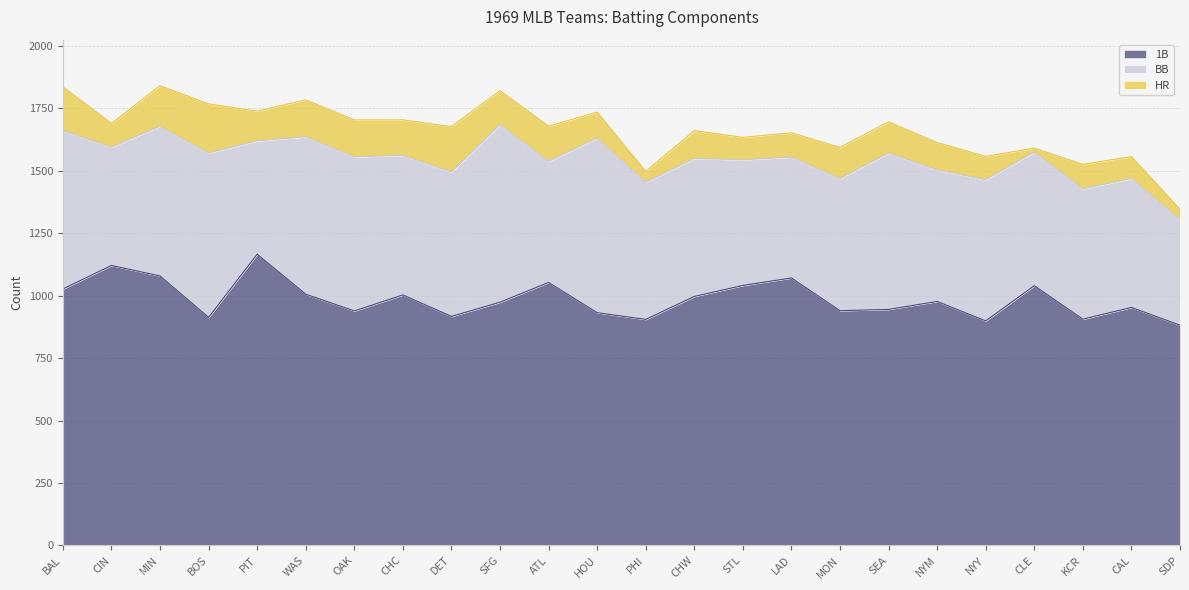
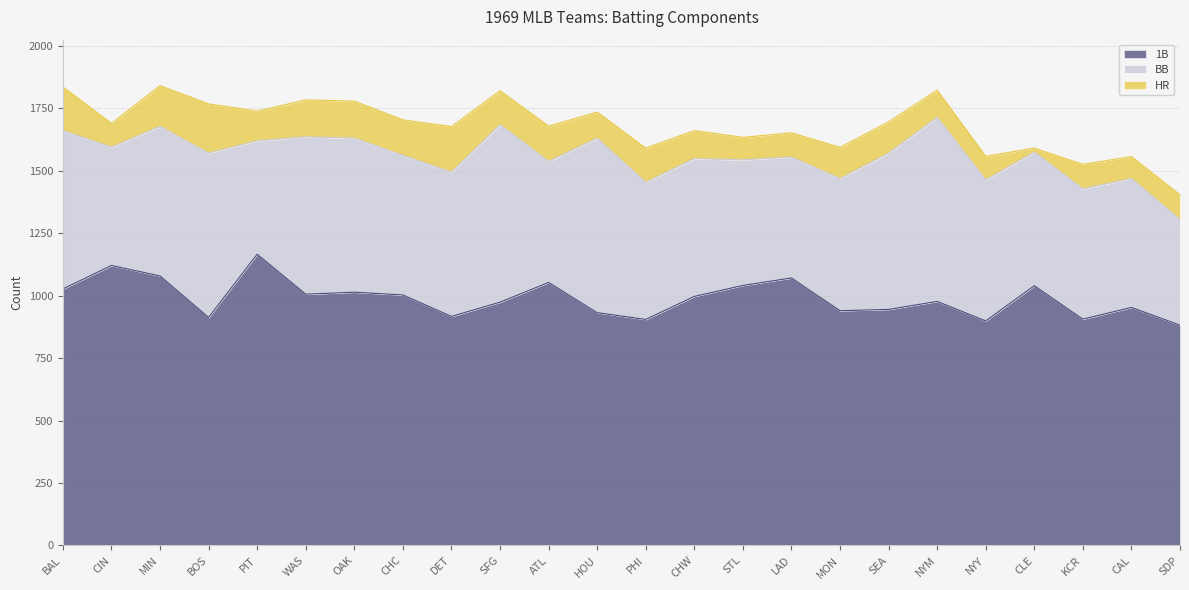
  {
    "1B": {
      "BAL": 1030,
      "CIN": 1120,
      "MIN": 1080,
      "BOS": 910,
      "PIT": 1170,
      "WAS": 1010,
-     "OAK": 940,
+     "OAK": 1010,
      "CHC": 1000,
      "DET": 920,
      "SFG": 970,
      "ATL": 1050,
      "HOU": 930,
      "PHI": 910,
      "CHW": 1000,
      "STL": 1040,
      "LAD": 1070,
      "MON": 940,
      "SEA": 950,
      "NYM": 980,
      "NYY": 900,
      "CLE": 1040,
      "KCR": 910,
      "CAL": 950,
      "SDP": 880
    },
    "BB": {
      "BAL": 630,
      "CIN": 470,
      "MIN": 600,
      "BOS": 660,
      "PIT": 450,
      "WAS": 630,
      "OAK": 620,
      "CHC": 560,
      "DET": 580,
      "SFG": 710,
      "ATL": 490,
      "HOU": 700,
      "PHI": 550,
      "CHW": 550,
      "STL": 500,
      "LAD": 480,
      "MON": 530,
      "SEA": 630,
-     "NYM": 530,
+     "NYM": 740,
      "NYY": 570,
      "CLE": 540,
      "KCR": 520,
      "CAL": 520,
      "SDP": 420
    },
    "HR": {
      "BAL": 180,
      "CIN": 100,
      "MIN": 160,
      "BOS": 200,
      "PIT": 120,
      "WAS": 150,
      "OAK": 150,
      "CHC": 140,
      "DET": 180,
      "SFG": 140,
      "ATL": 140,
      "HOU": 100,
-     "PHI": 40,
+     "PHI": 140,
      "CHW": 110,
      "STL": 90,
      "LAD": 100,
      "MON": 130,
      "SEA": 130,
      "NYM": 110,
      "NYY": 90,
      "CLE": 20,
      "KCR": 100,
      "CAL": 90,
-     "SDP": 40
+     "SDP": 100
    }
  }
